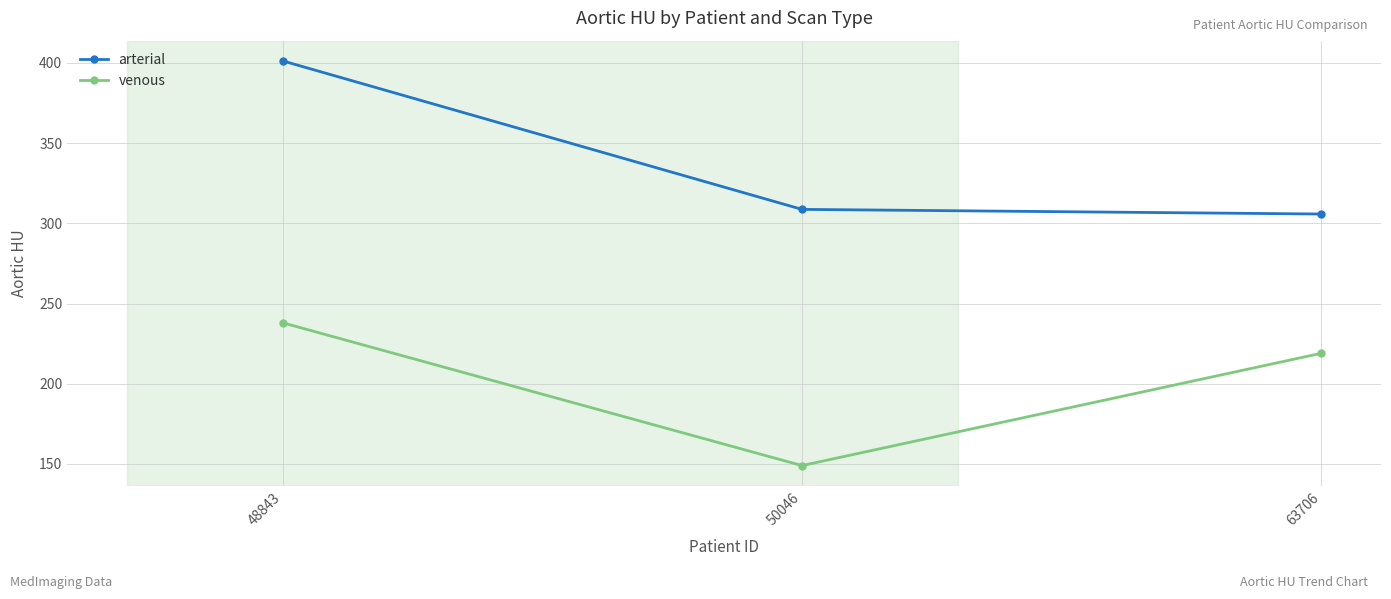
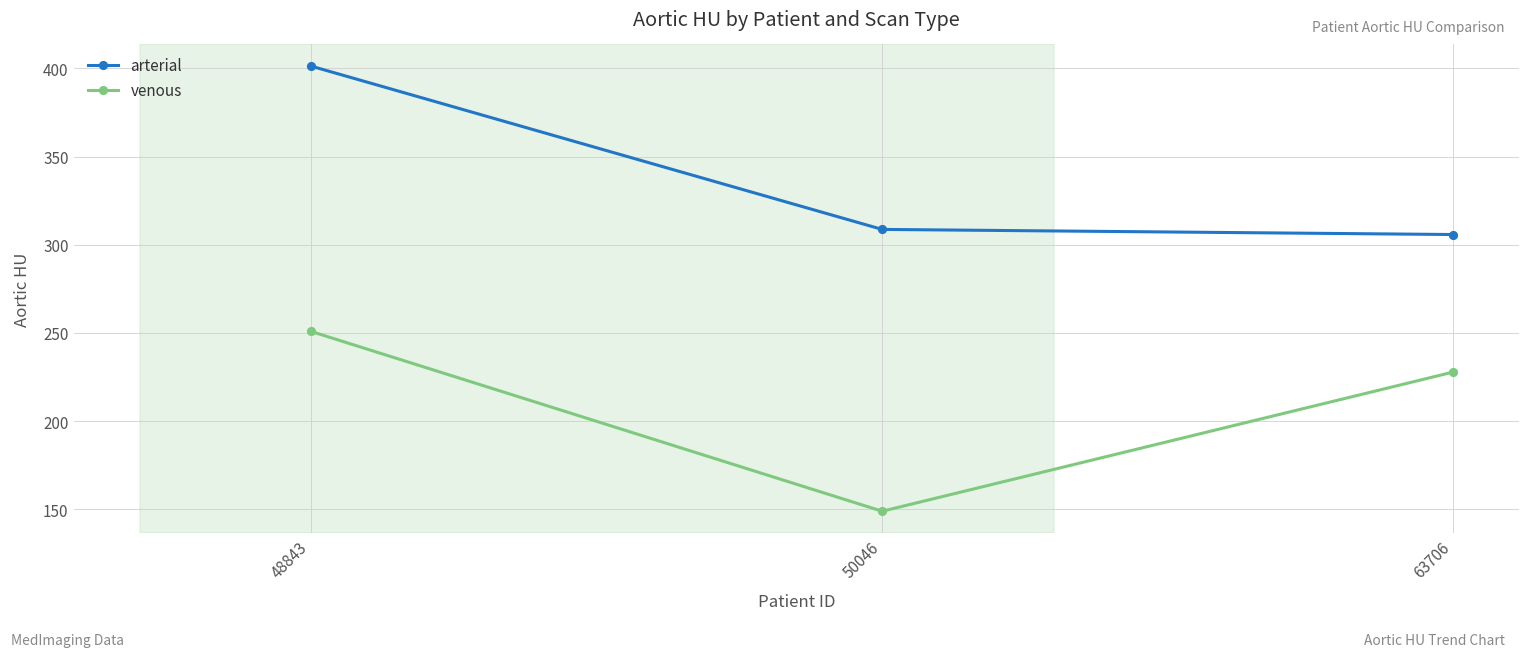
  {
    "arterial": {
      "48843": 401,
      "50046": 309,
      "63706": 306
    },
    "venous": {
-     "48843": 238,
+     "48843": 251,
      "50046": 149,
-     "63706": 219
+     "63706": 228
    }
  }
